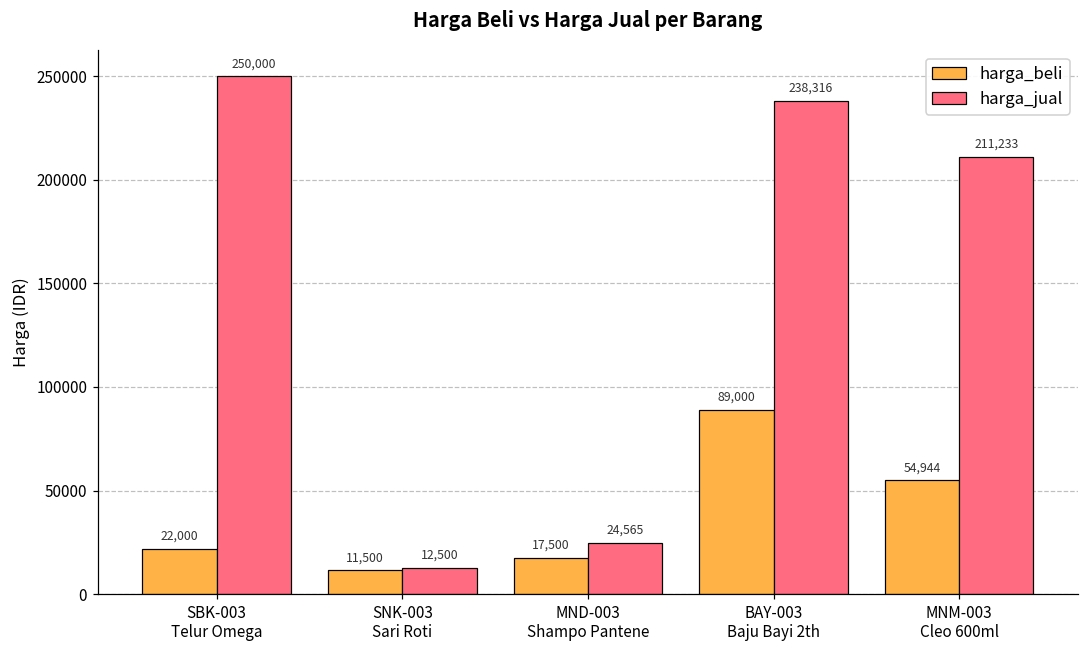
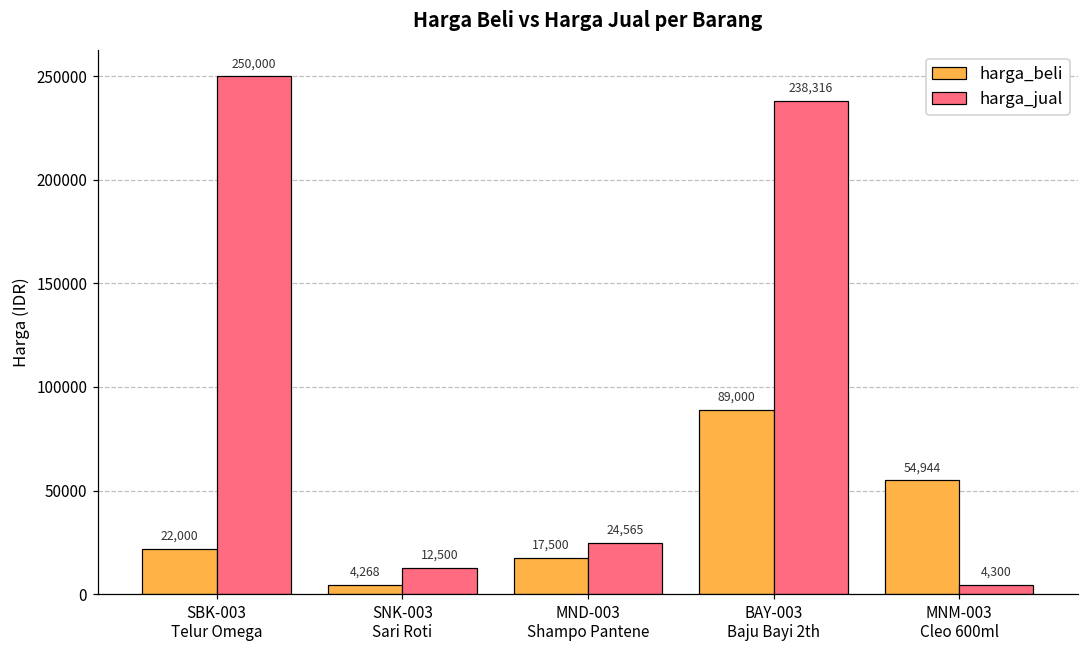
  {
    "harga_beli": {
      "SBK-003 Telur Omega": "22,000",
-     "SNK-003 Sari Roti": "11,500",
+     "SNK-003 Sari Roti": "4,268",
      "MND-003 Shampo Pantene": "17,500",
      "BAY-003 Baju Bayi 2th": "89,000",
      "MNM-003 Cleo 600ml": "54,944"
    },
    "harga_jual": {
      "SBK-003 Telur Omega": "250,000",
      "SNK-003 Sari Roti": "12,500",
      "MND-003 Shampo Pantene": "24,565",
      "BAY-003 Baju Bayi 2th": "238,316",
-     "MNM-003 Cleo 600ml": "211,233"
+     "MNM-003 Cleo 600ml": "4,300"
    }
  }
